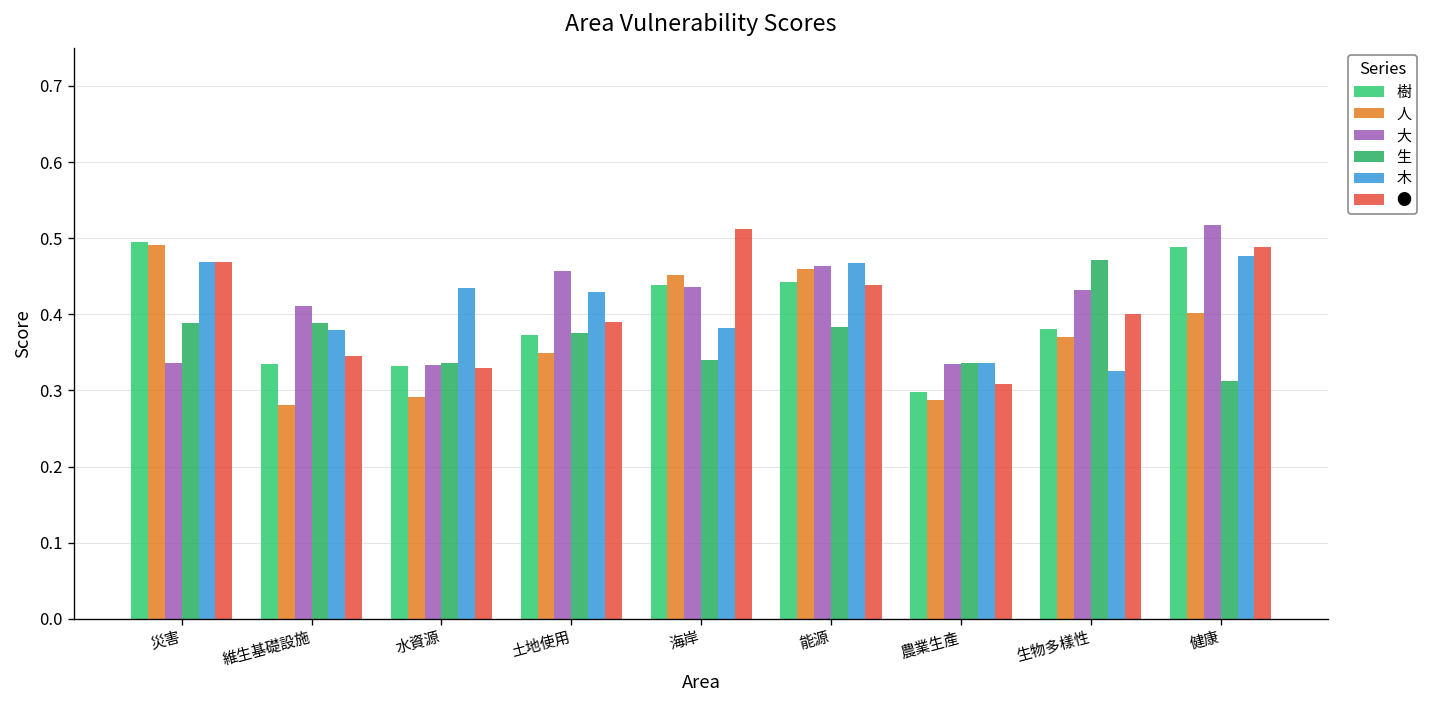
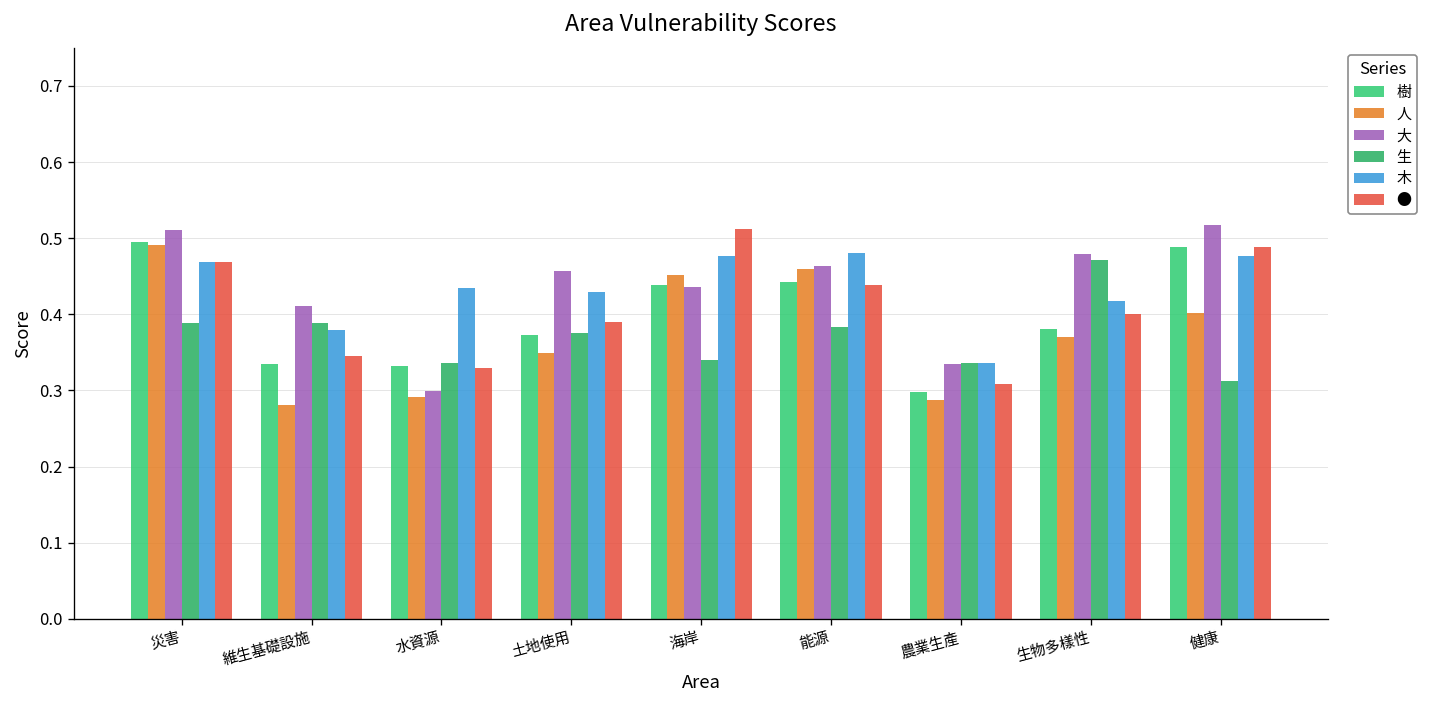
  {
    "⼤": {
-     "災害": 0.34,
+     "災害": 0.51,
      "維生基礎設施": 0.41,
-     "水資源": 0.33,
+     "水資源": 0.30,
      "土地使用": 0.46,
      "海岸": 0.44,
      "能源": 0.46,
      "農業生產": 0.33,
-     "生物多樣性": 0.43,
+     "生物多樣性": 0.48,
      "健康": 0.52
    },
    "⽊": {
      "災害": 0.47,
      "維生基礎設施": 0.38,
      "水資源": 0.43,
      "土地使用": 0.43,
-     "海岸": 0.38,
-     "能源": 0.47,
+     "海岸": 0.48,
+     "能源": 0.48,
      "農業生產": 0.34,
-     "生物多樣性": 0.33,
+     "生物多樣性": 0.42,
      "健康": 0.48
    }
  }
